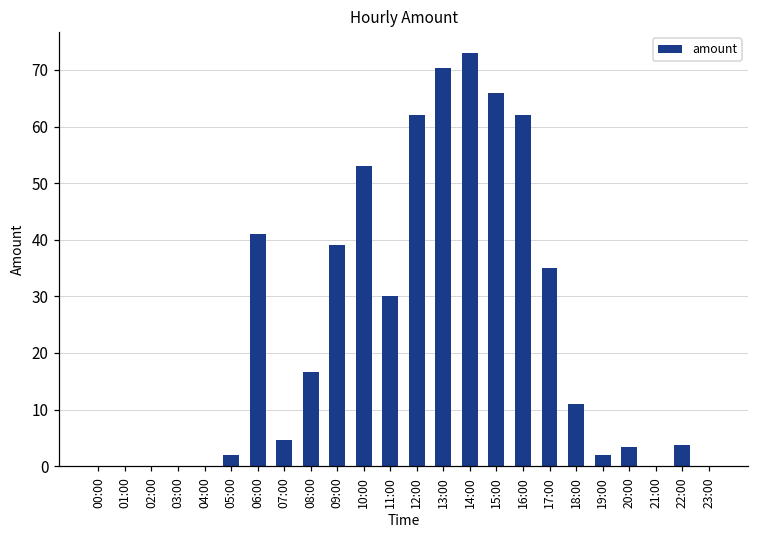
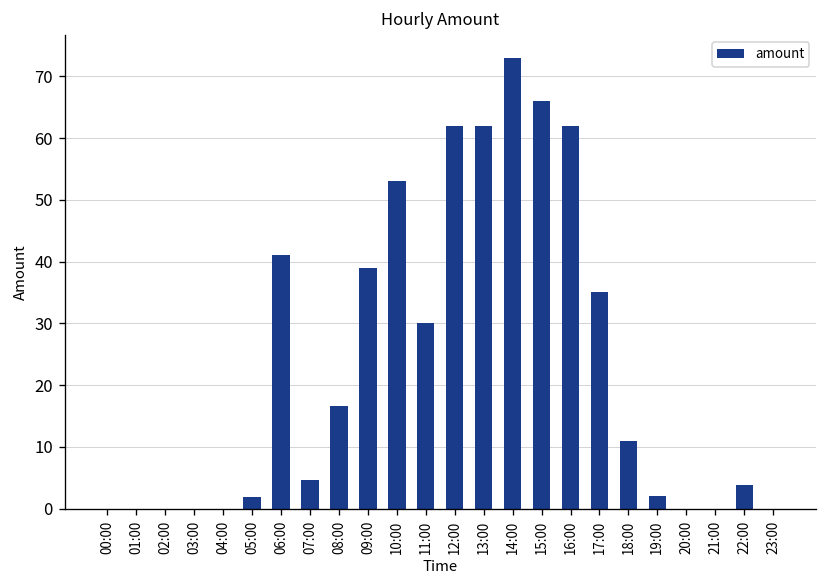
  {
    "00:00": 0,
    "01:00": 0,
    "02:00": 0,
    "03:00": 0,
    "04:00": 0,
    "05:00": 2,
    "06:00": 41,
    "07:00": 5,
    "08:00": 17,
    "09:00": 39,
    "10:00": 53,
    "11:00": 30,
    "12:00": 62,
-   "13:00": 70,
+   "13:00": 62,
    "14:00": 73,
    "15:00": 66,
    "16:00": 62,
    "17:00": 35,
    "18:00": 11,
    "19:00": 2,
-   "20:00": 3,
+   "20:00": 0,
    "21:00": 0,
    "22:00": 4,
    "23:00": 0
  }
